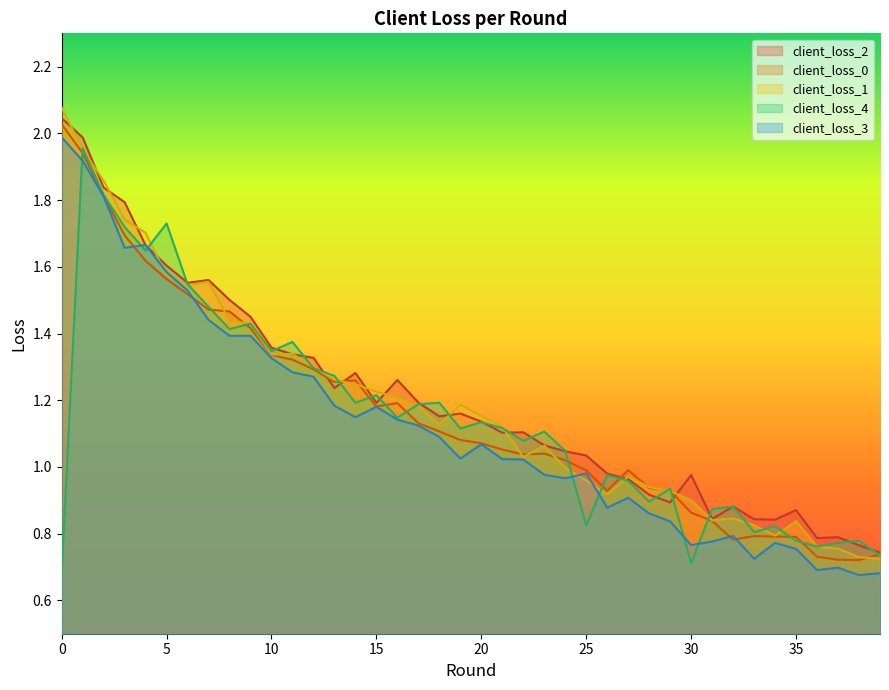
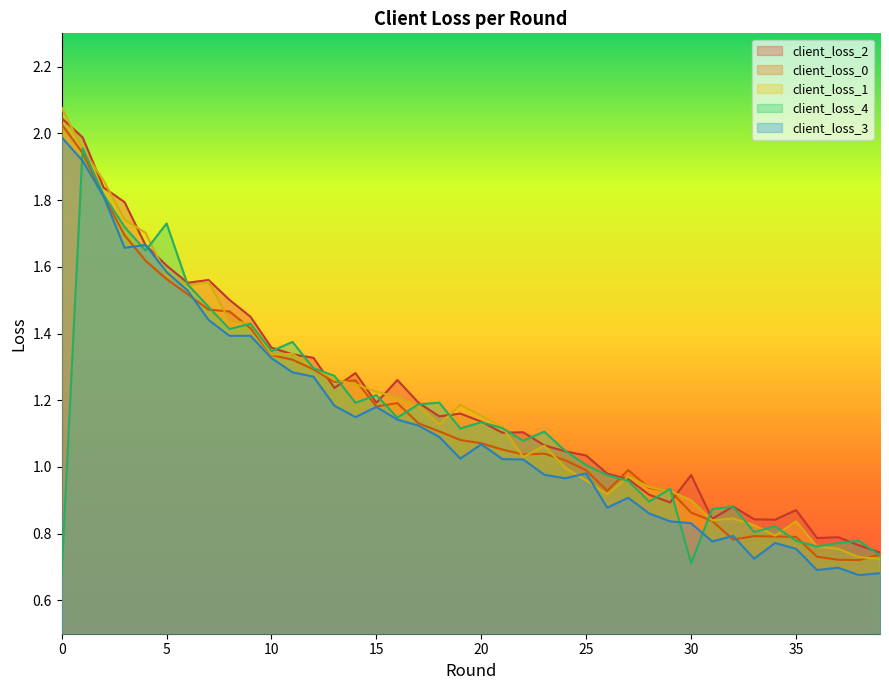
  {
    "client_loss_4": {
      "0": 0.68,
      "5": 1.73,
      "10": 1.35,
      "15": 1.22,
-     "25": 0.82,
+     "25": 1.01,
      "30": 0.71,
      "35": 0.78
    },
    "client_loss_3": {
      "0": 1.99,
      "5": 1.58,
      "10": 1.33,
      "25": 0.98,
-     "30": 0.77,
+     "30": 0.83,
      "35": 0.75
    }
  }
